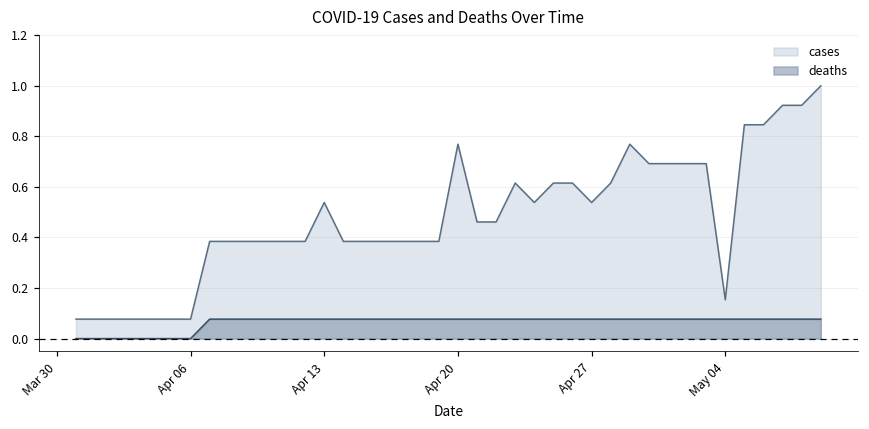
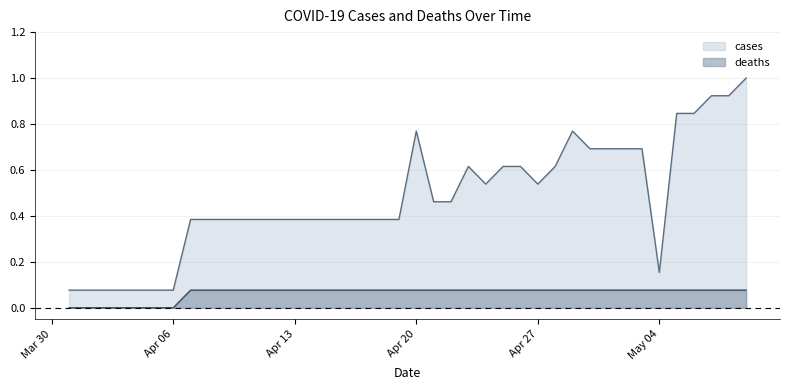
  {
    "cases": {
      "Apr 06": 0.08,
-     "Apr 13": 0.54,
+     "Apr 13": 0.38,
      "Apr 20": 0.77,
      "Apr 27": 0.54,
      "May 04": 0.15
    },
    "deaths": {
      "Apr 06": 0.00,
      "Apr 13": 0.08,
      "Apr 20": 0.08,
      "Apr 27": 0.08,
      "May 04": 0.08
    }
  }
